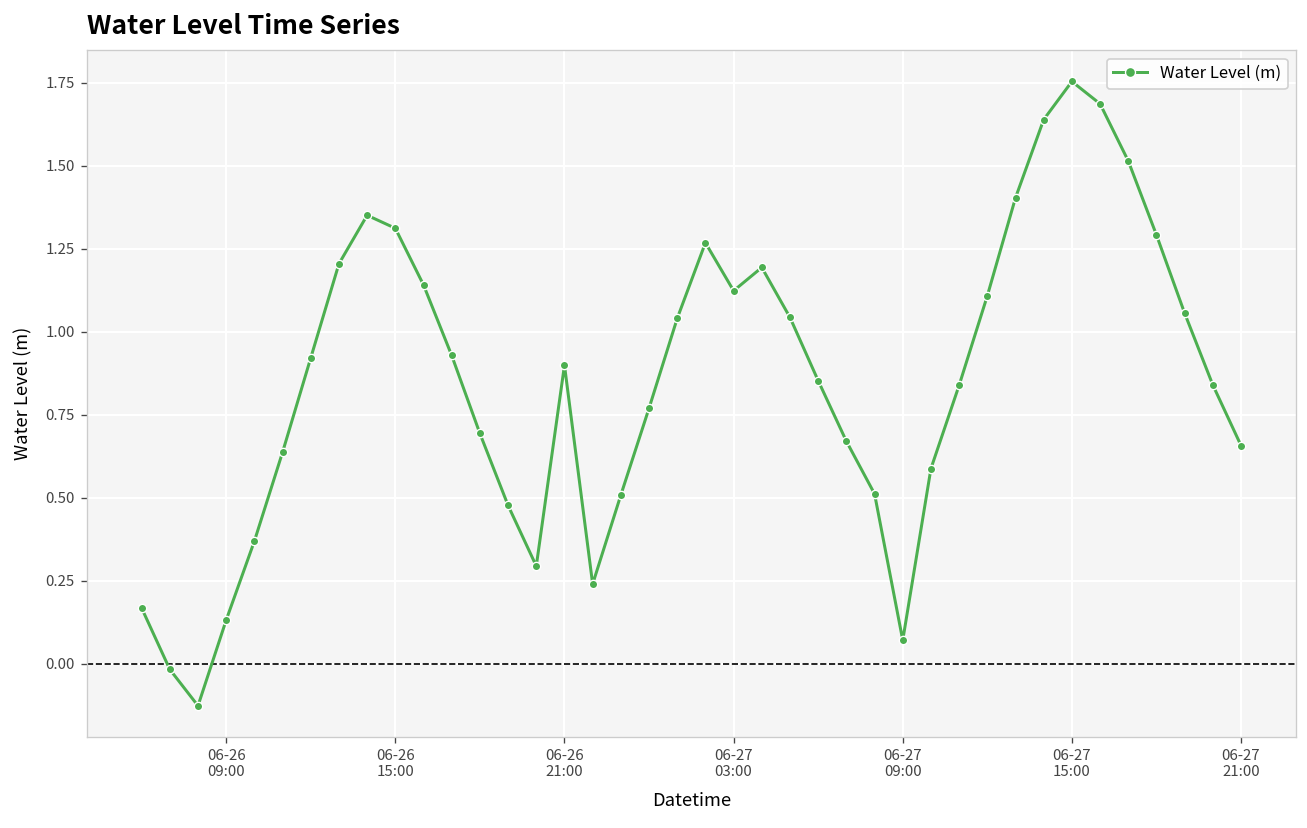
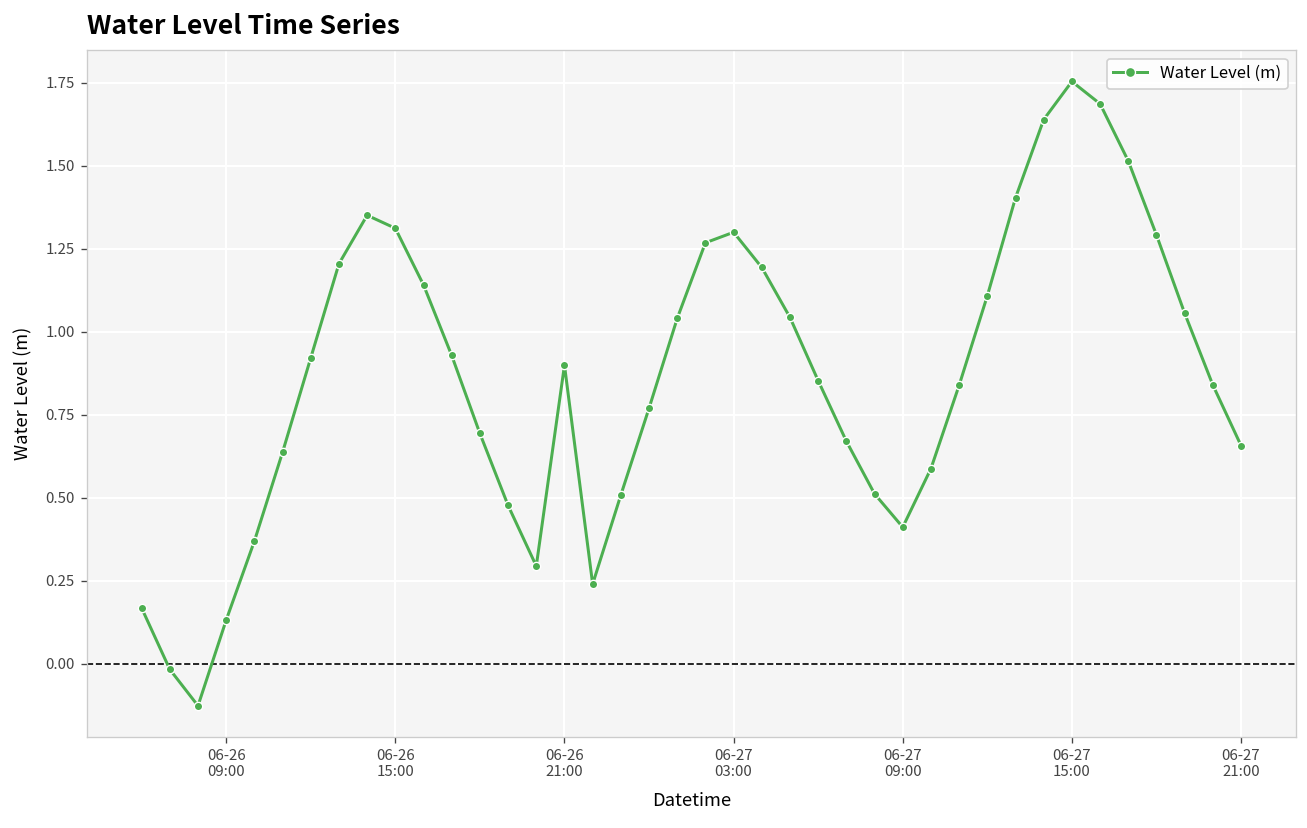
  {
    "06-26 09:00": 0.13,
    "06-26 15:00": 1.31,
    "06-26 21:00": 0.90,
-   "06-27 03:00": 1.12,
-   "06-27 09:00": 0.07,
+   "06-27 03:00": 1.30,
+   "06-27 09:00": 0.41,
    "06-27 15:00": 1.75,
    "06-27 21:00": 0.66
  }
